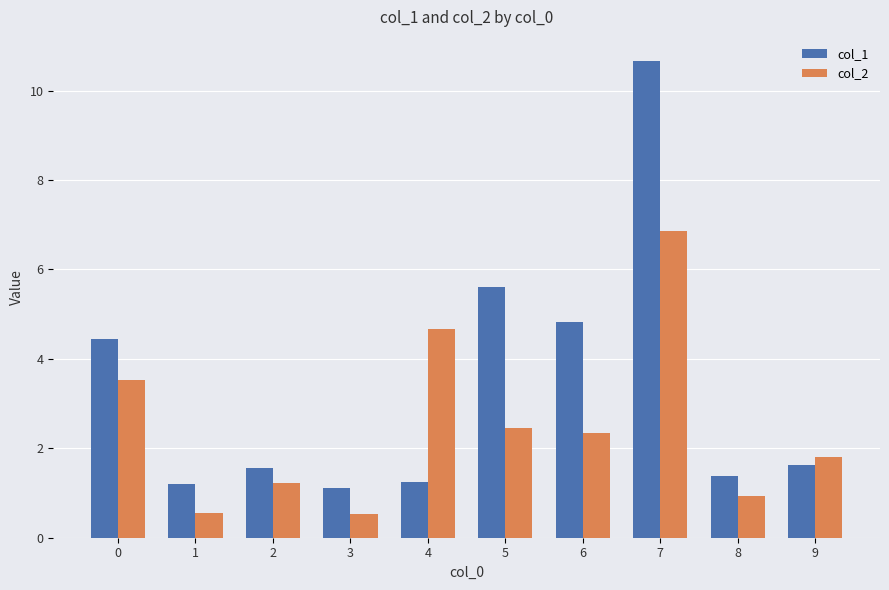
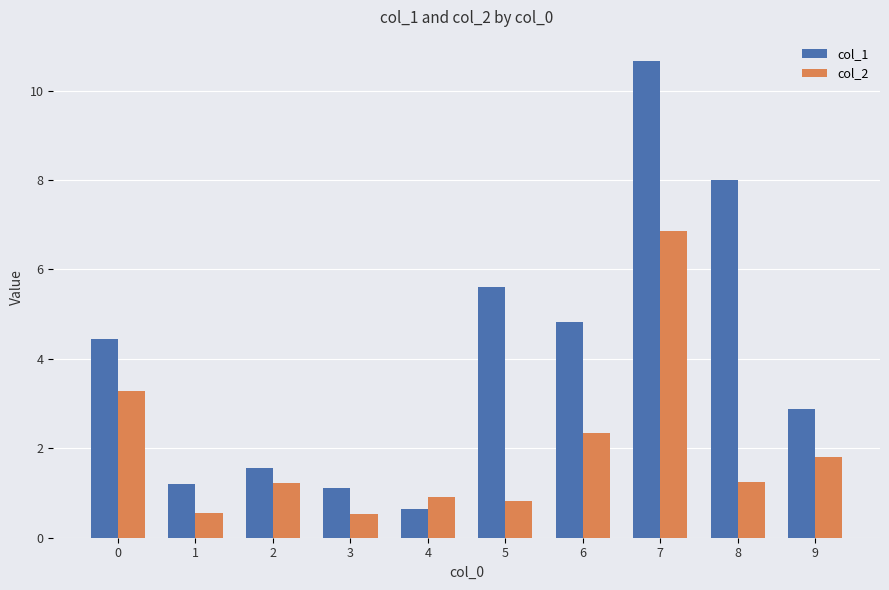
  {
    "col_1": {
      "0": 4.4,
      "1": 1.2,
      "2": 1.6,
      "3": 1.1,
-     "4": 1.2,
+     "4": 0.7,
      "5": 5.6,
      "6": 4.8,
      "7": 10.7,
-     "8": 1.4,
-     "9": 1.6
+     "8": 8.0,
+     "9": 2.9
    },
    "col_2": {
-     "0": 3.5,
+     "0": 3.3,
      "1": 0.6,
      "2": 1.2,
      "3": 0.5,
-     "4": 4.7,
-     "5": 2.4,
+     "4": 0.9,
+     "5": 0.8,
      "6": 2.3,
      "7": 6.9,
-     "8": 0.9,
+     "8": 1.2,
      "9": 1.8
    }
  }
